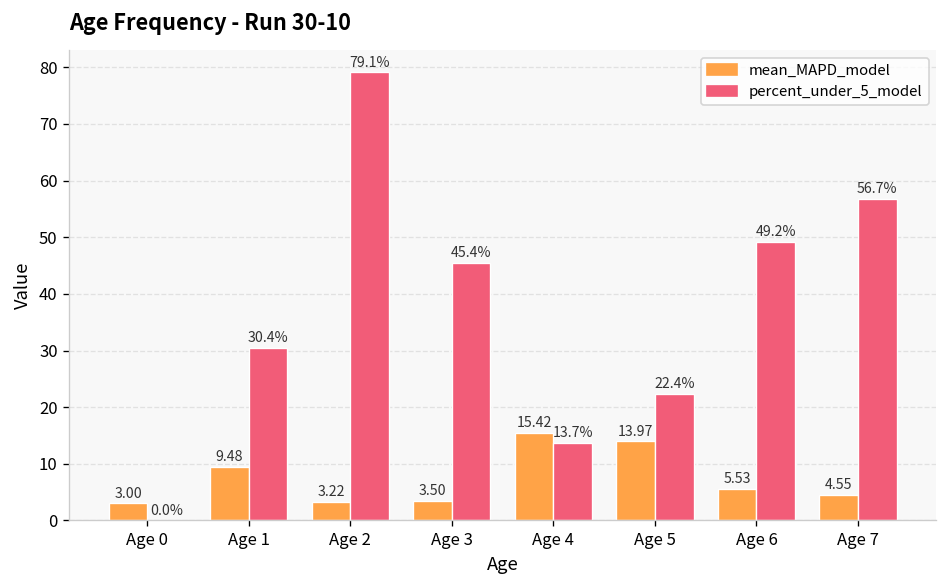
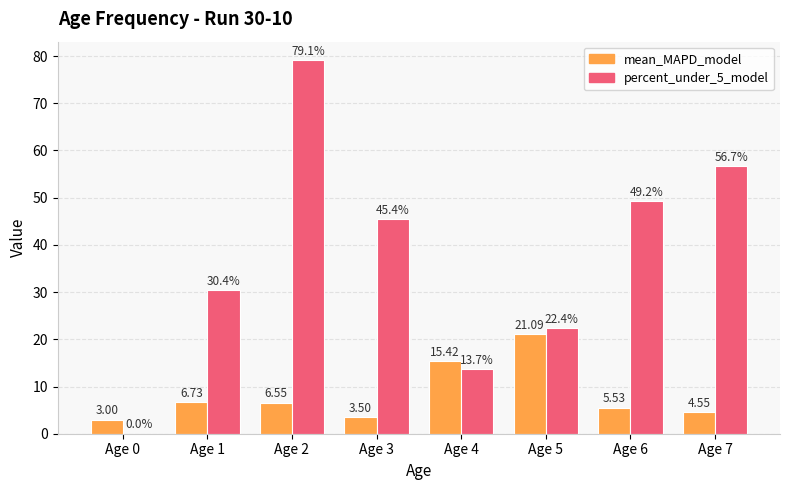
  {
    "mean_MAPD_model": {
      "Age 0": "3.00",
-     "Age 1": "9.48",
-     "Age 2": "3.22",
+     "Age 1": "6.73",
+     "Age 2": "6.55",
      "Age 3": "3.50",
      "Age 4": "15.42",
-     "Age 5": "13.97",
+     "Age 5": "21.09",
      "Age 6": "5.53",
      "Age 7": "4.55"
    },
    "percent_under_5_model": {
      "Age 0": "0.0%",
      "Age 1": "30.4%",
      "Age 2": "79.1%",
      "Age 3": "45.4%",
      "Age 4": "13.7%",
      "Age 5": "22.4%",
      "Age 6": "49.2%",
      "Age 7": "56.7%"
    }
  }
